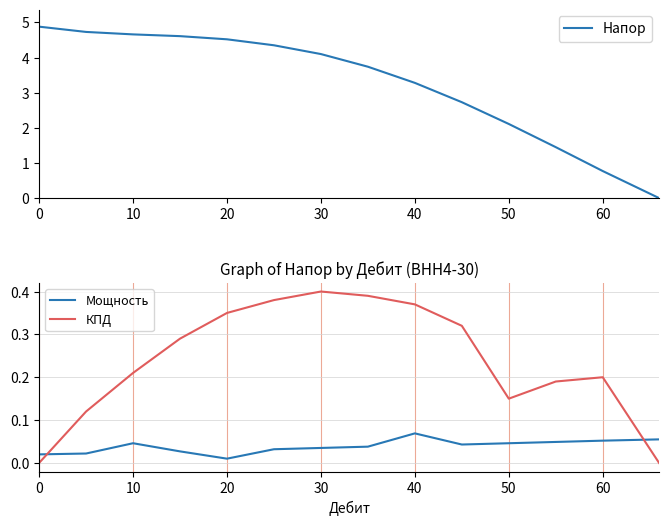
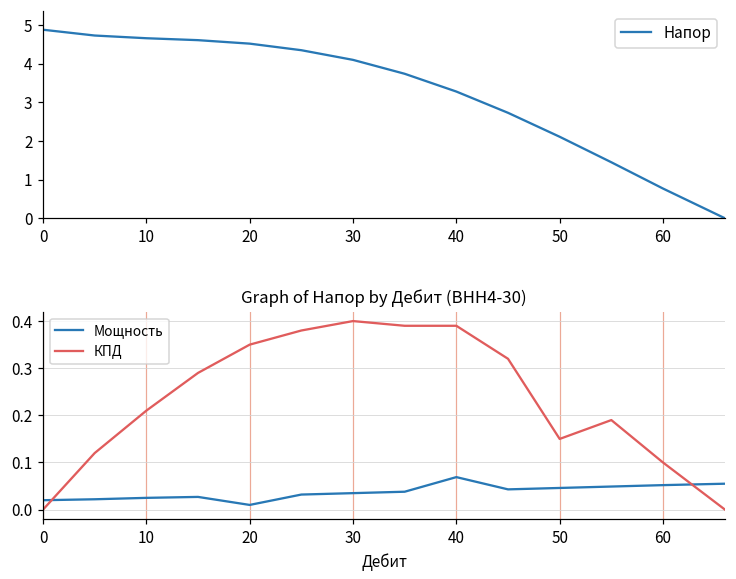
  {
    "Graph of Напор by Дебит (ВНН4-30)": {
      "Мощность": {
        "0": 0.02,
-       "10": 0.05,
+       "10": 0.03,
        "20": 0.01,
        "30": 0.04,
        "40": 0.07,
        "50": 0.05,
        "60": 0.05
      },
      "КПД": {
        "0": 0.00,
        "10": 0.21,
        "20": 0.35,
        "30": 0.40,
-       "40": 0.37,
+       "40": 0.39,
        "50": 0.15,
-       "60": 0.2
+       "60": 0.1
      }
    }
  }
